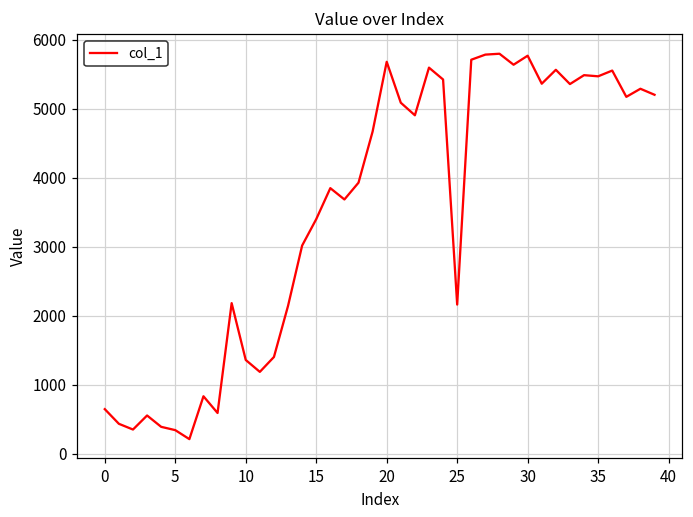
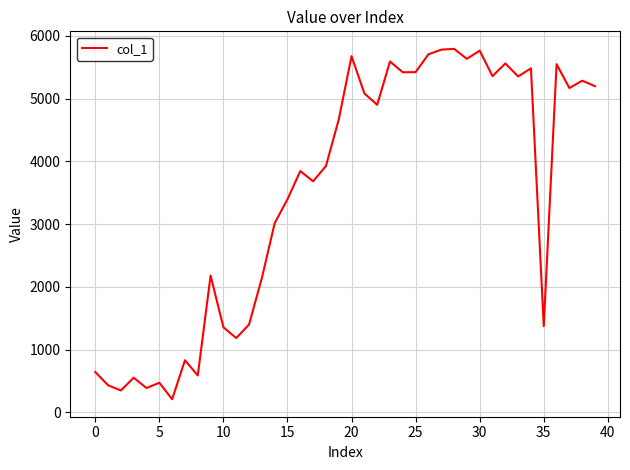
  {
    "0": 600,
-   "5": 300,
+   "5": 500,
    "10": 1400,
    "15": 3400,
    "20": 5700,
-   "25": 2200,
+   "25": 5400,
    "30": 5800,
-   "35": 5500
+   "35": 1400
  }
